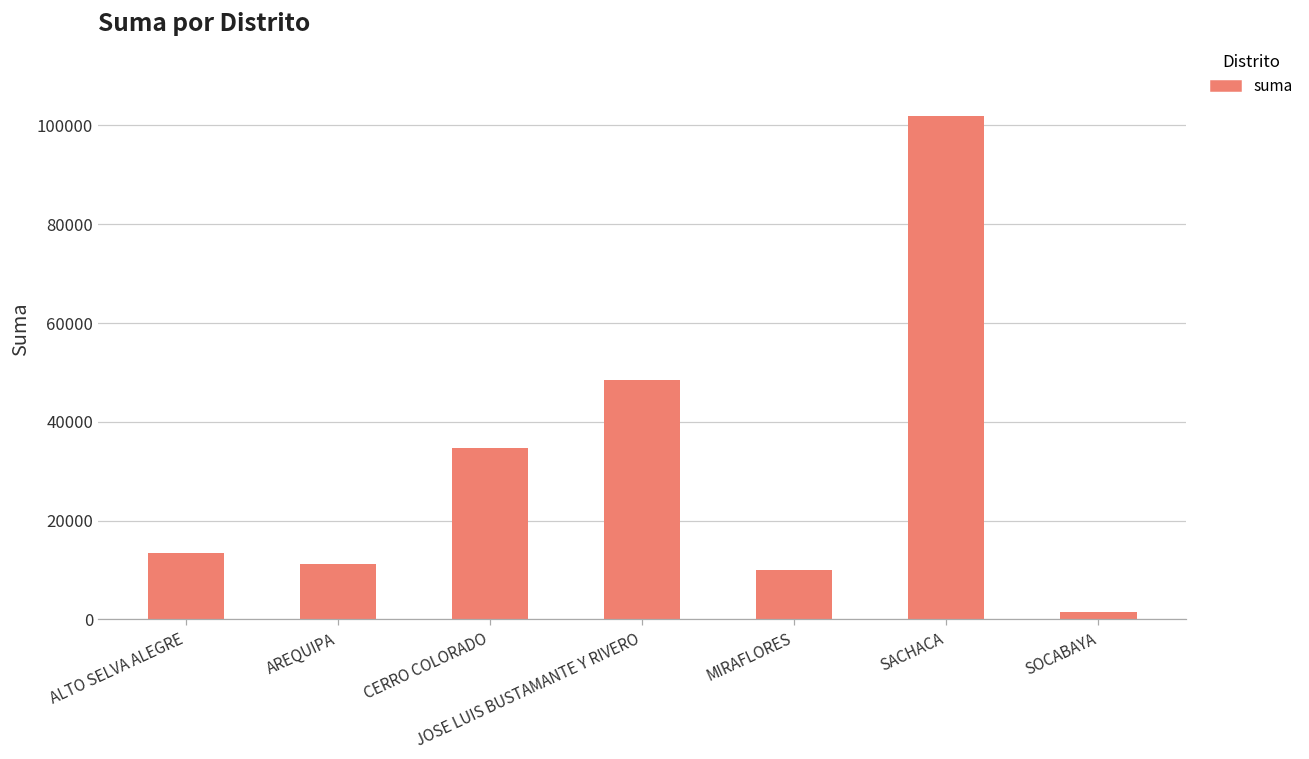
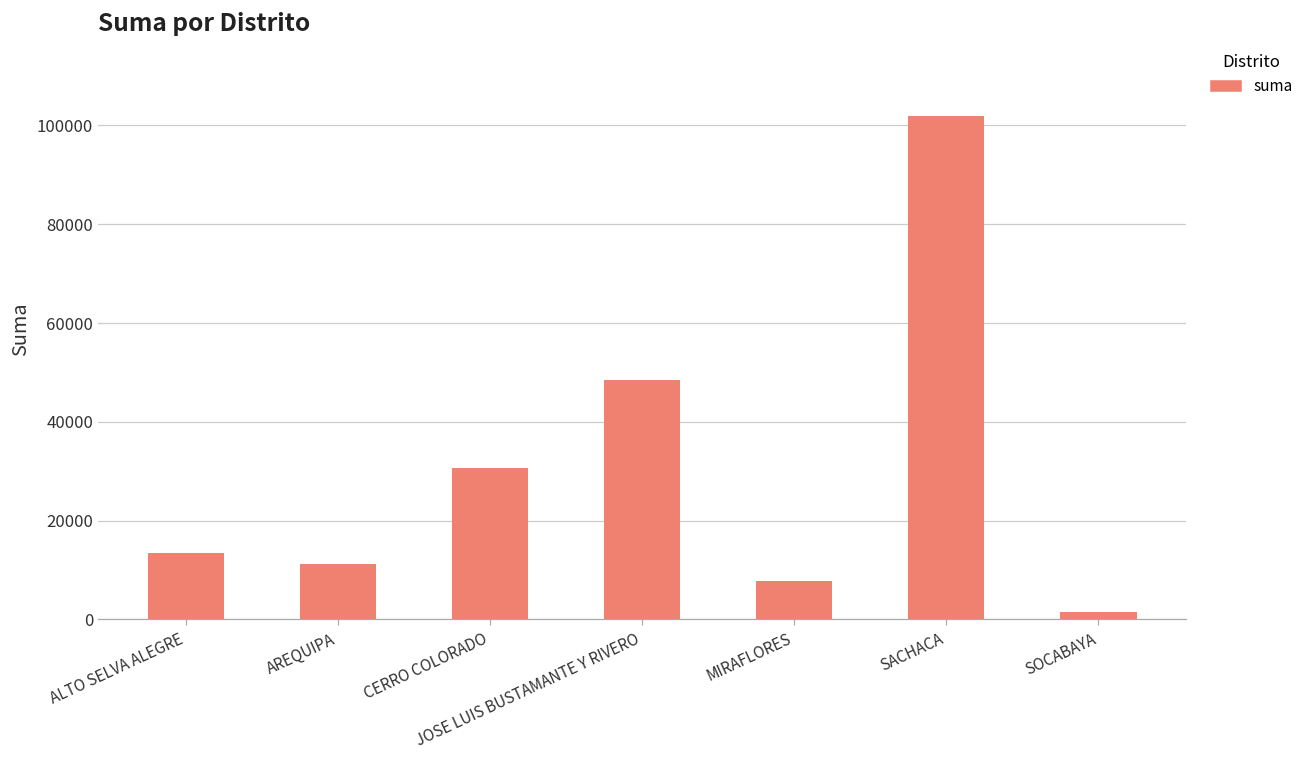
  {
    "ALTO SELVA ALEGRE": 13000,
    "AREQUIPA": 11000,
-   "CERRO COLORADO": 35000,
+   "CERRO COLORADO": 31000,
    "JOSE LUIS BUSTAMANTE Y RIVERO": 48000,
-   "MIRAFLORES": 10000,
+   "MIRAFLORES": 8000,
    "SACHACA": 102000,
    "SOCABAYA": 2000
  }
